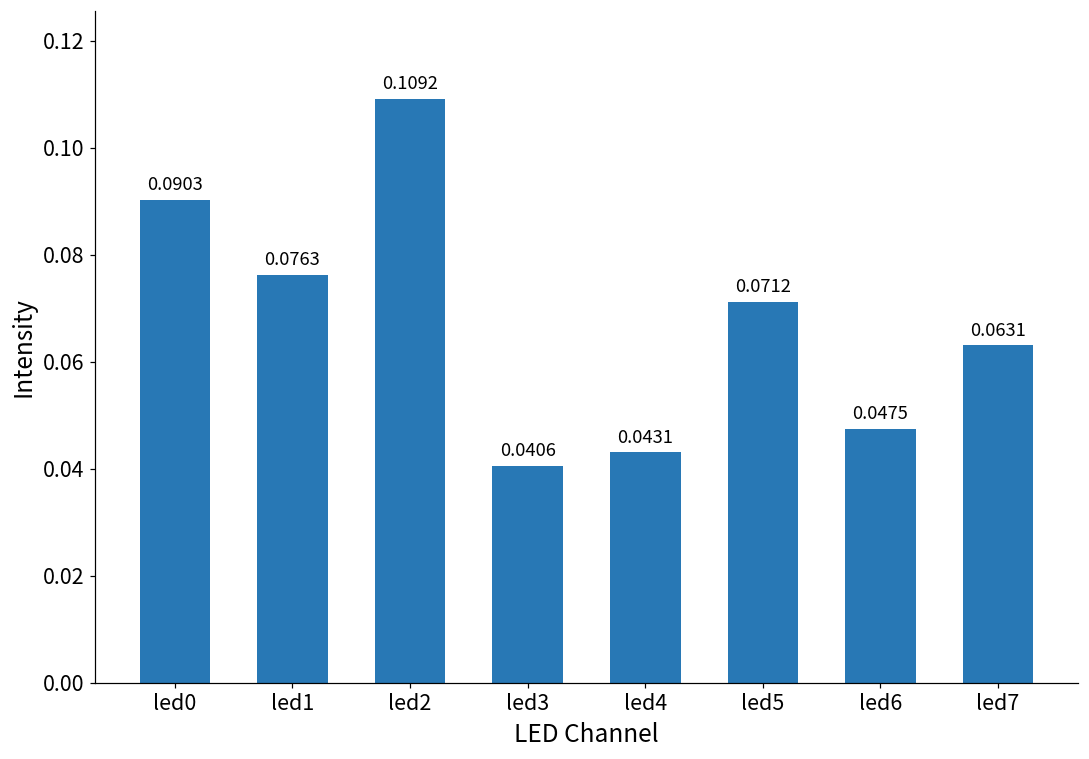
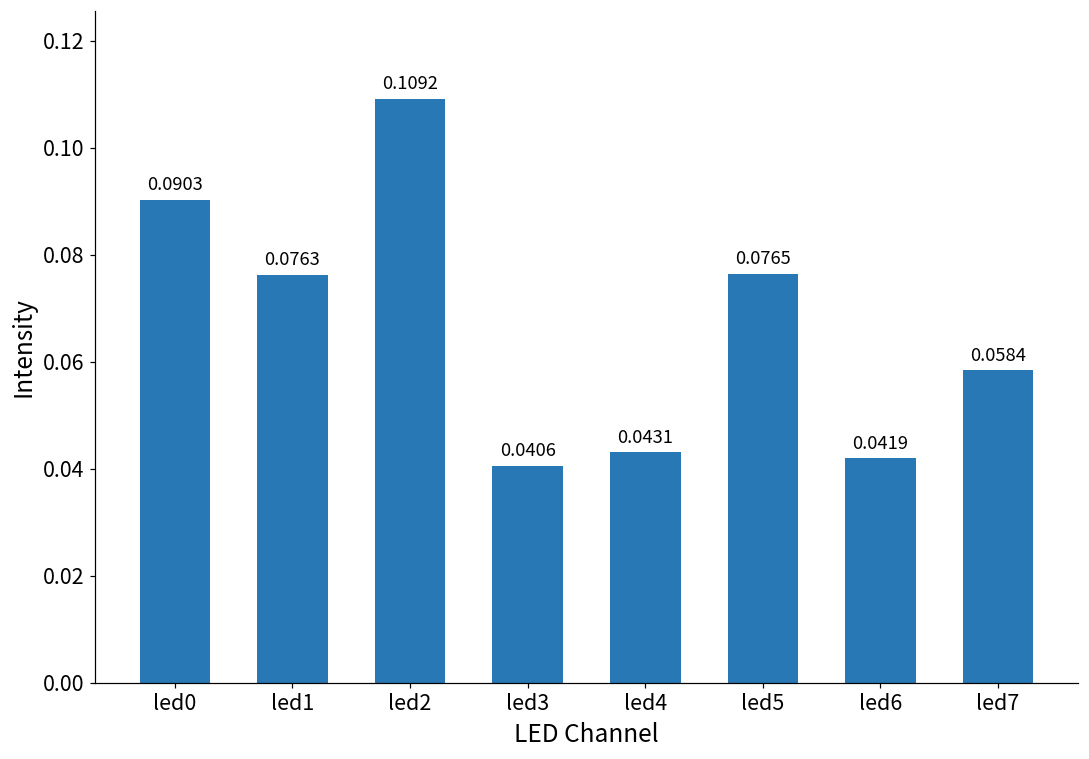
  {
    "led0": 0.0903,
    "led1": 0.0763,
    "led2": 0.1092,
    "led3": 0.0406,
    "led4": 0.0431,
-   "led5": 0.0712,
-   "led6": 0.0475,
-   "led7": 0.0631
+   "led5": 0.0765,
+   "led6": 0.0419,
+   "led7": 0.0584
  }
